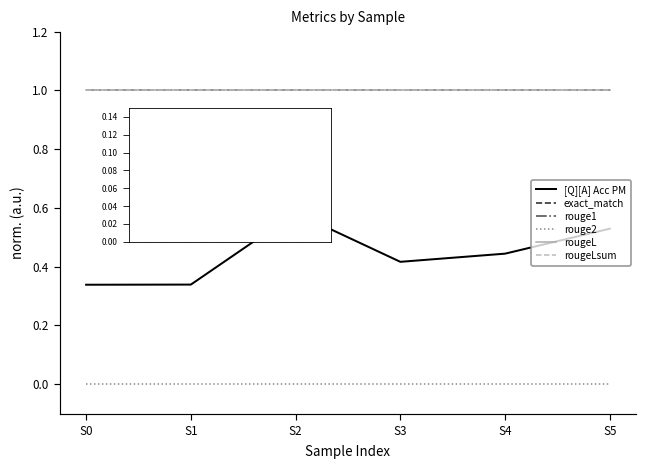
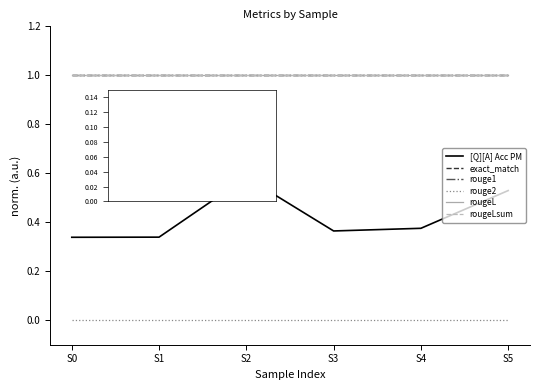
  {
    "[Q][A] Acc PM": {
      "S0": 0.34,
      "S1": 0.34,
      "S2": 0.58,
-     "S3": 0.42,
-     "S4": 0.44
+     "S3": 0.36,
+     "S4": 0.38
    },
    "rougeLsum": {
      "S0": 1.00,
      "S1": 1.00,
      "S2": 1.00,
      "S3": 1.00,
      "S4": 1.00,
      "S5": 1.00
    },
    "rouge2": {
      "S0": 0.00,
      "S1": 0.00,
      "S2": 0.00,
      "S3": 0.00,
      "S4": 0.00,
      "S5": 0.00
    }
  }
